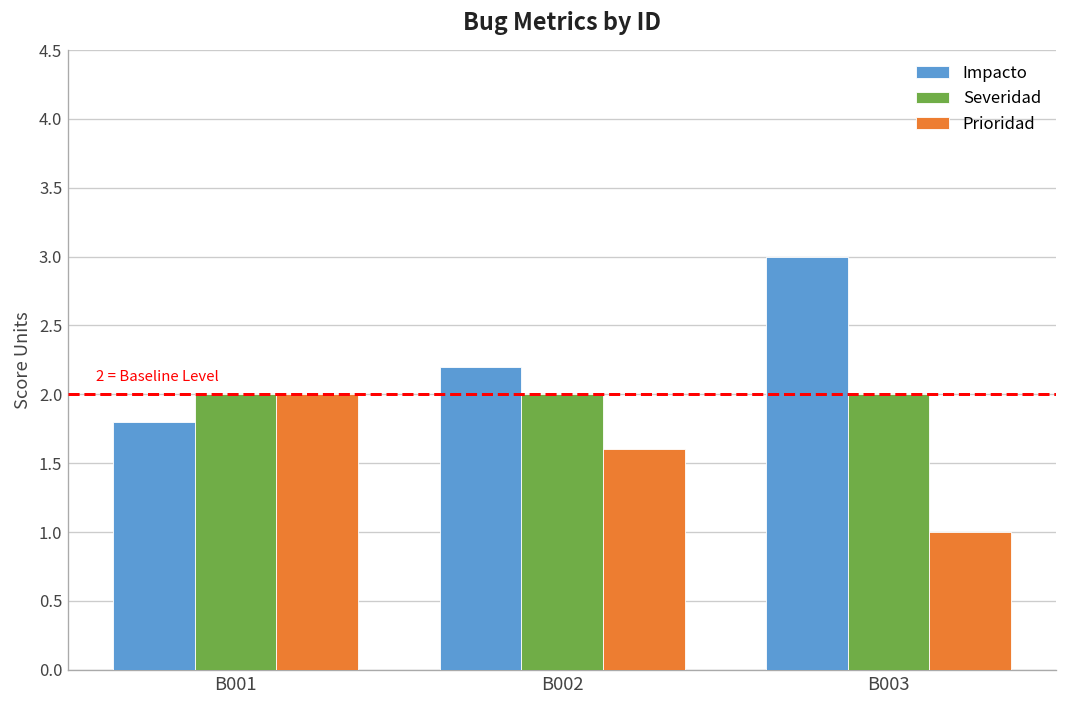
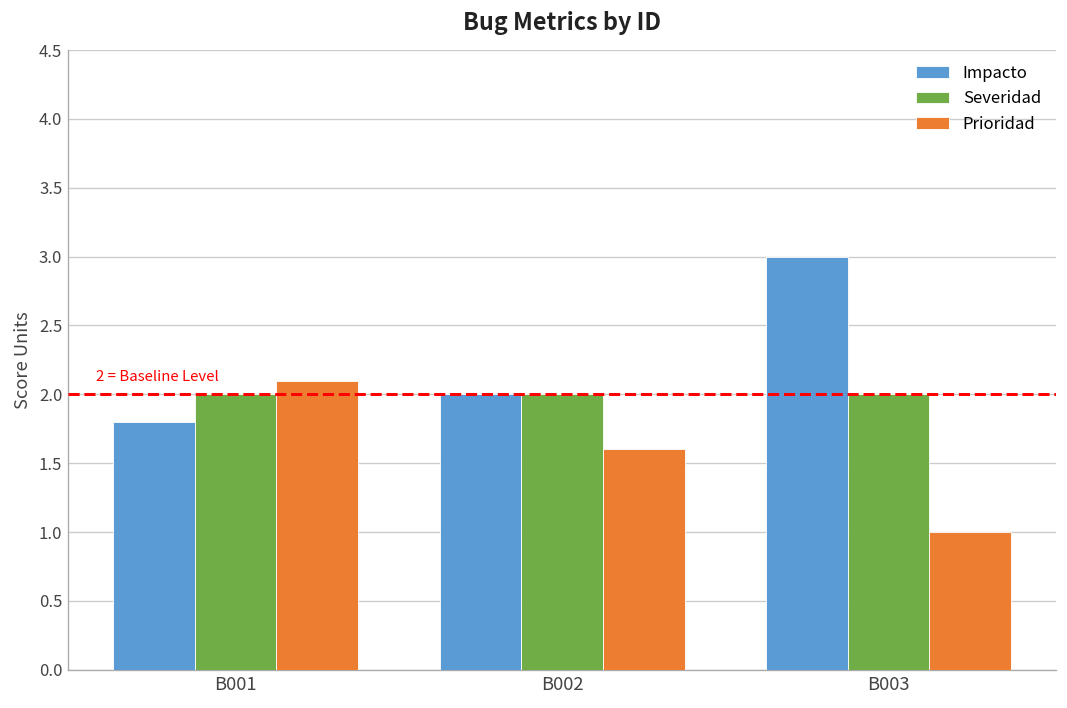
  {
    "Impacto": {
-     "B002": 2.2,
+     "B002": 2.0,
      "B003": 3.0
    },
    "Severidad": {
      "B002": 2.0,
      "B003": 2.0
    },
    "Prioridad": {
-     "B001": 2.0,
+     "B001": 2.1,
      "B002": 1.6,
      "B003": 1.0
    }
  }
